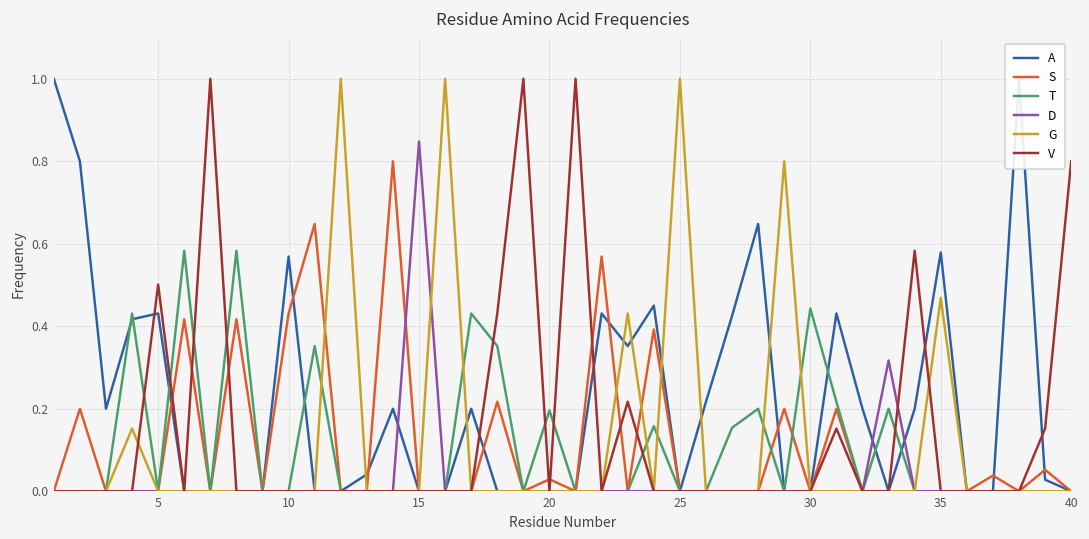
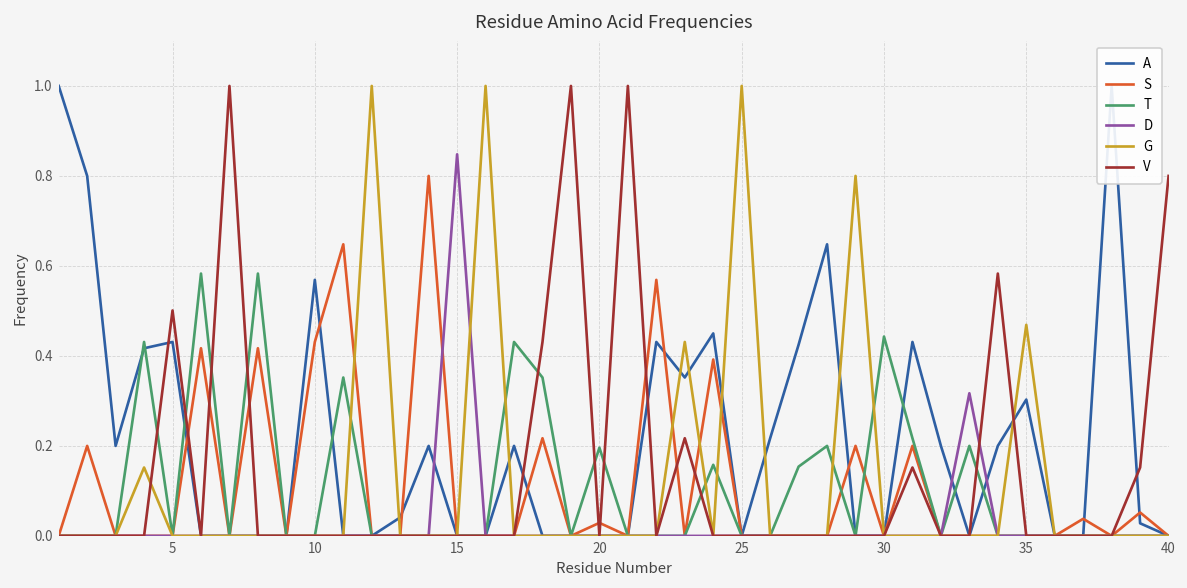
  {
    "A": {
      "5": 0.43,
      "10": 0.57,
-     "35": 0.58
+     "35": 0.30
    },
    "S": {
      "10": 0.43,
      "20": 0.03
    },
    "T": {
      "20": 0.20,
      "30": 0.44
    },
    "D": {
      "15": 0.85
    },
    "G": {
      "25": 1.00,
      "35": 0.47
    },
    "V": {
      "5": 0.50,
      "40": 0.80
    }
  }
